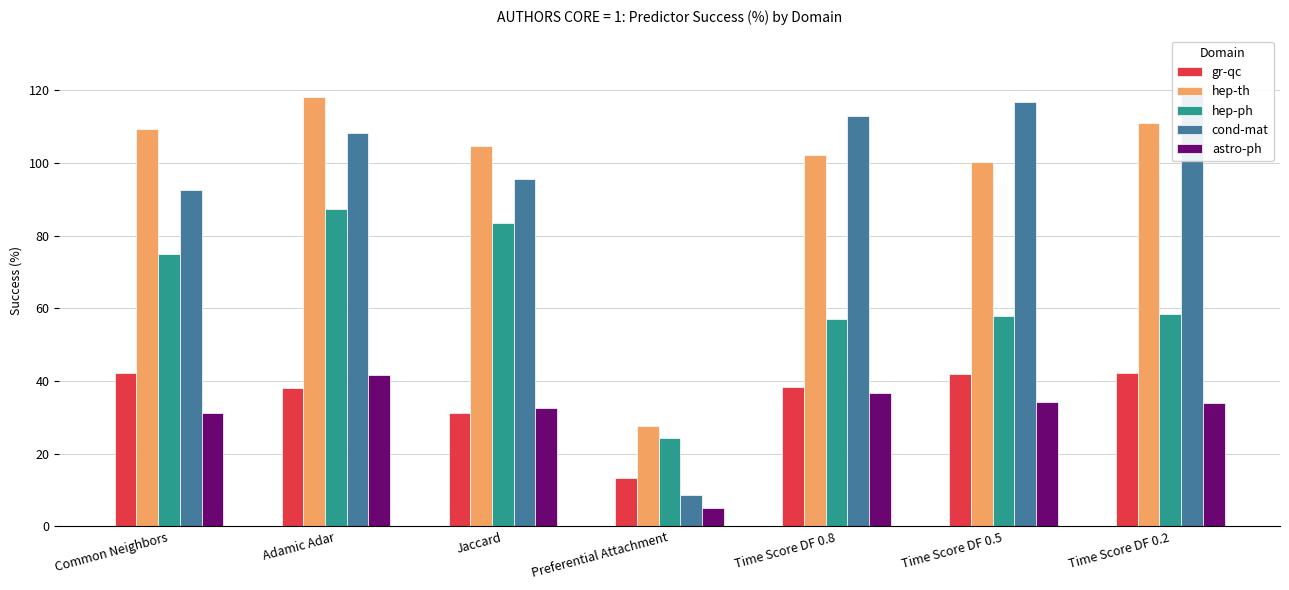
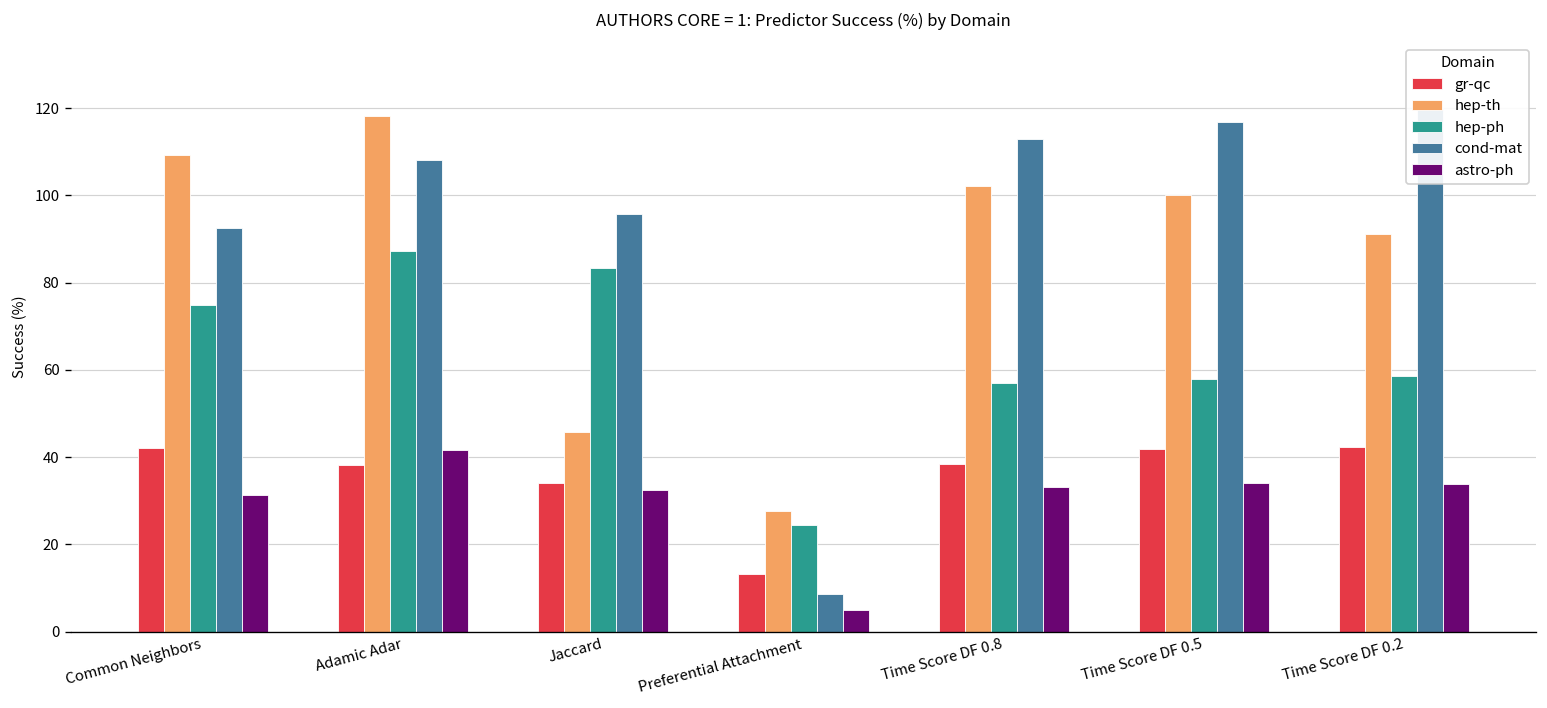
  {
    "gr-qc": {
      "Common Neighbors": 42,
      "Adamic Adar": 38,
-     "Jaccard": 31,
+     "Jaccard": 34,
      "Preferential Attachment": 13,
      "Time Score DF 0.8": 38,
      "Time Score DF 0.5": 42,
      "Time Score DF 0.2": 42
    },
    "hep-th": {
      "Common Neighbors": 109,
      "Adamic Adar": 118,
-     "Jaccard": 105,
+     "Jaccard": 46,
      "Preferential Attachment": 28,
      "Time Score DF 0.8": 102,
      "Time Score DF 0.5": 100,
-     "Time Score DF 0.2": 111
+     "Time Score DF 0.2": 91
    },
    "astro-ph": {
      "Common Neighbors": 31,
      "Adamic Adar": 42,
      "Jaccard": 33,
      "Preferential Attachment": 5,
-     "Time Score DF 0.8": 37,
+     "Time Score DF 0.8": 33,
      "Time Score DF 0.5": 34,
      "Time Score DF 0.2": 34
    }
  }
